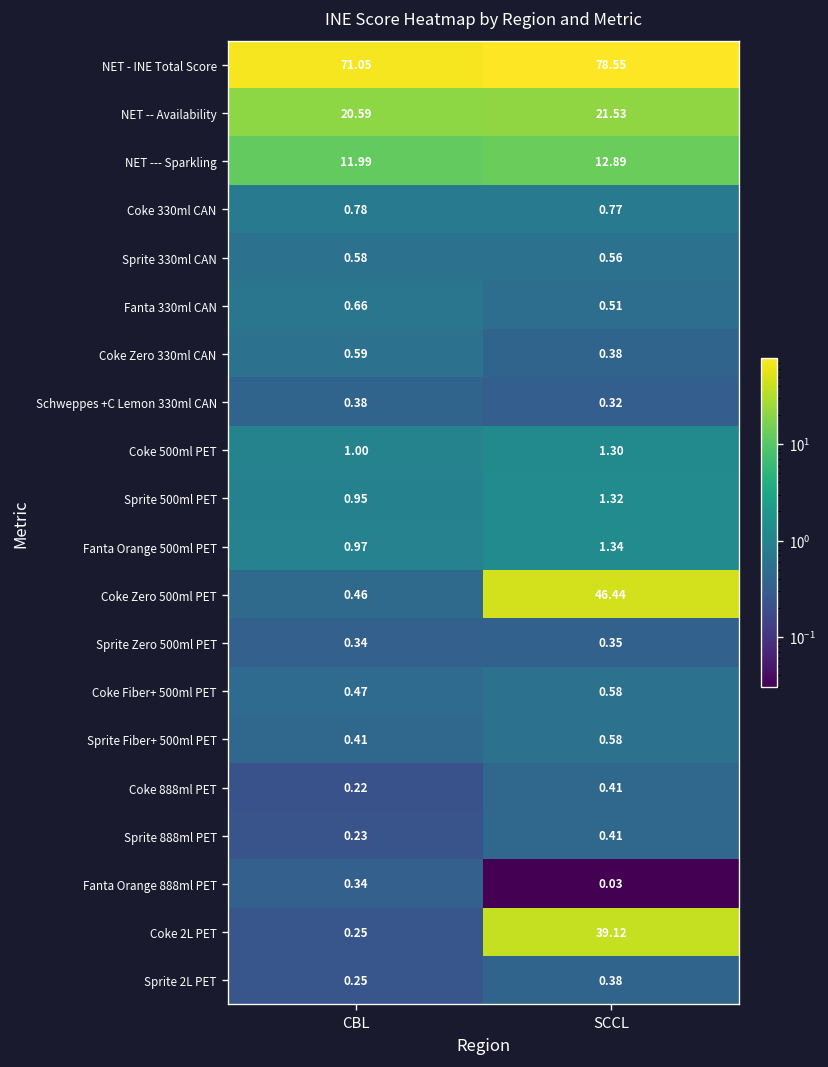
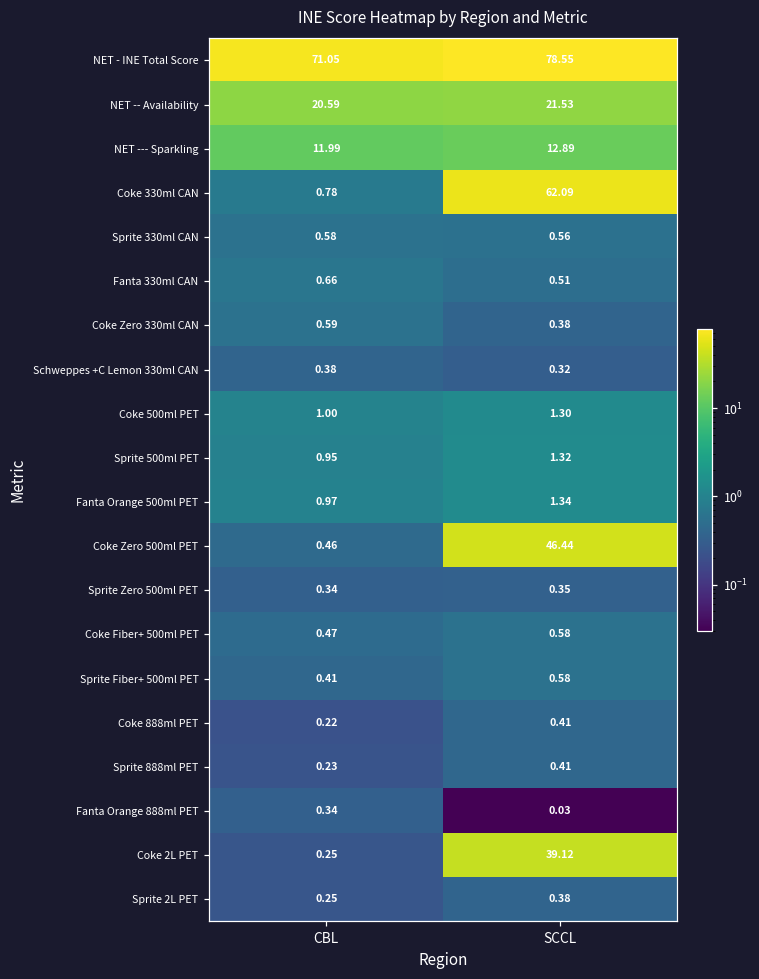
  {
    "NET - INE Total Score": {
      "CBL": 71.05,
      "SCCL": 78.55
    },
    "NET -- Availability": {
      "CBL": 20.59,
      "SCCL": 21.53
    },
    "NET --- Sparkling": {
      "CBL": 11.99,
      "SCCL": 12.89
    },
    "Coke 330ml CAN": {
      "CBL": 0.78,
-     "SCCL": 0.77
+     "SCCL": 62.09
    },
    "Sprite 330ml CAN": {
      "CBL": 0.58,
      "SCCL": 0.56
    },
    "Fanta 330ml CAN": {
      "CBL": 0.66,
      "SCCL": 0.51
    },
    "Coke Zero 330ml CAN": {
      "CBL": 0.59,
      "SCCL": 0.38
    },
    "Schweppes +C Lemon 330ml CAN": {
      "CBL": 0.38,
      "SCCL": 0.32
    },
    "Coke 500ml PET": {
      "CBL": 1.00,
      "SCCL": 1.30
    },
    "Sprite 500ml PET": {
      "CBL": 0.95,
      "SCCL": 1.32
    },
    "Fanta Orange 500ml PET": {
      "CBL": 0.97,
      "SCCL": 1.34
    },
    "Coke Zero 500ml PET": {
      "CBL": 0.46,
      "SCCL": 46.44
    },
    "Sprite Zero 500ml PET": {
      "CBL": 0.34,
      "SCCL": 0.35
    },
    "Coke Fiber+ 500ml PET": {
      "CBL": 0.47,
      "SCCL": 0.58
    },
    "Sprite Fiber+ 500ml PET": {
      "CBL": 0.41,
      "SCCL": 0.58
    },
    "Coke 888ml PET": {
      "CBL": 0.22,
      "SCCL": 0.41
    },
    "Sprite 888ml PET": {
      "CBL": 0.23,
      "SCCL": 0.41
    },
    "Fanta Orange 888ml PET": {
      "CBL": 0.34,
      "SCCL": 0.03
    },
    "Coke 2L PET": {
      "CBL": 0.25,
      "SCCL": 39.12
    },
    "Sprite 2L PET": {
      "CBL": 0.25,
      "SCCL": 0.38
    }
  }
